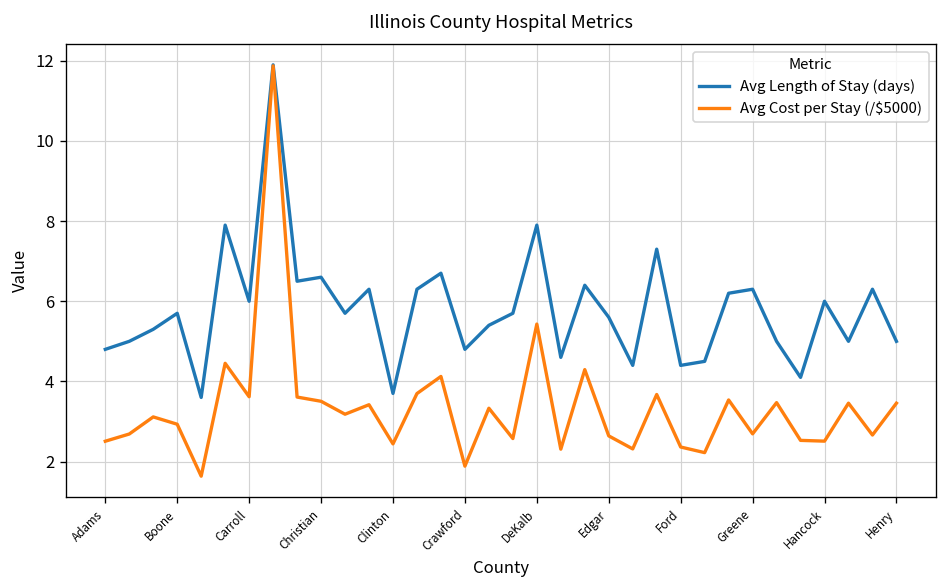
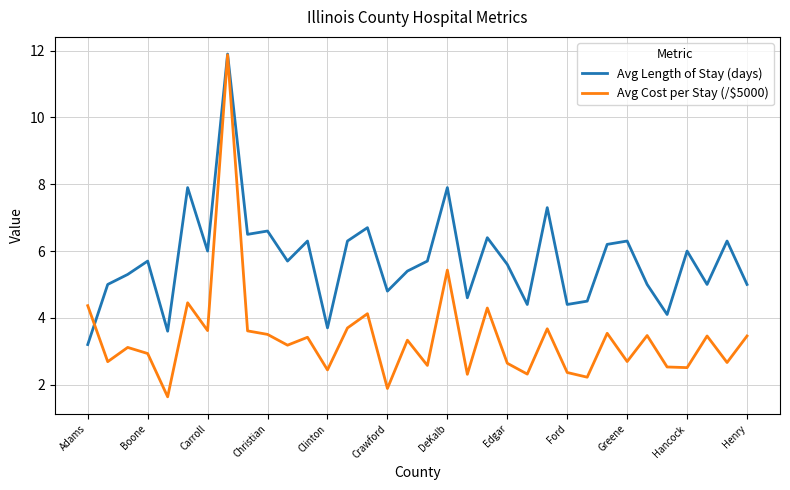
  {
    "Avg Length of Stay (days)": {
-     "Adams": 4.8,
+     "Adams": 3.2,
      "Boone": 5.7,
      "Carroll": 6.0,
      "Christian": 6.6,
      "Clinton": 3.7,
      "Crawford": 4.8,
      "DeKalb": 7.9,
      "Edgar": 5.6,
      "Ford": 4.4,
      "Greene": 6.3,
      "Hancock": 6.0
    },
    "Avg Cost per Stay (/$5000)": {
-     "Adams": 2.5,
+     "Adams": 4.4,
      "Boone": 2.9,
      "Carroll": 3.6,
      "Christian": 3.5,
      "Clinton": 2.4,
      "Crawford": 1.9,
      "DeKalb": 5.4,
      "Edgar": 2.6,
      "Ford": 2.4,
      "Greene": 2.7,
      "Hancock": 2.5
    }
  }
